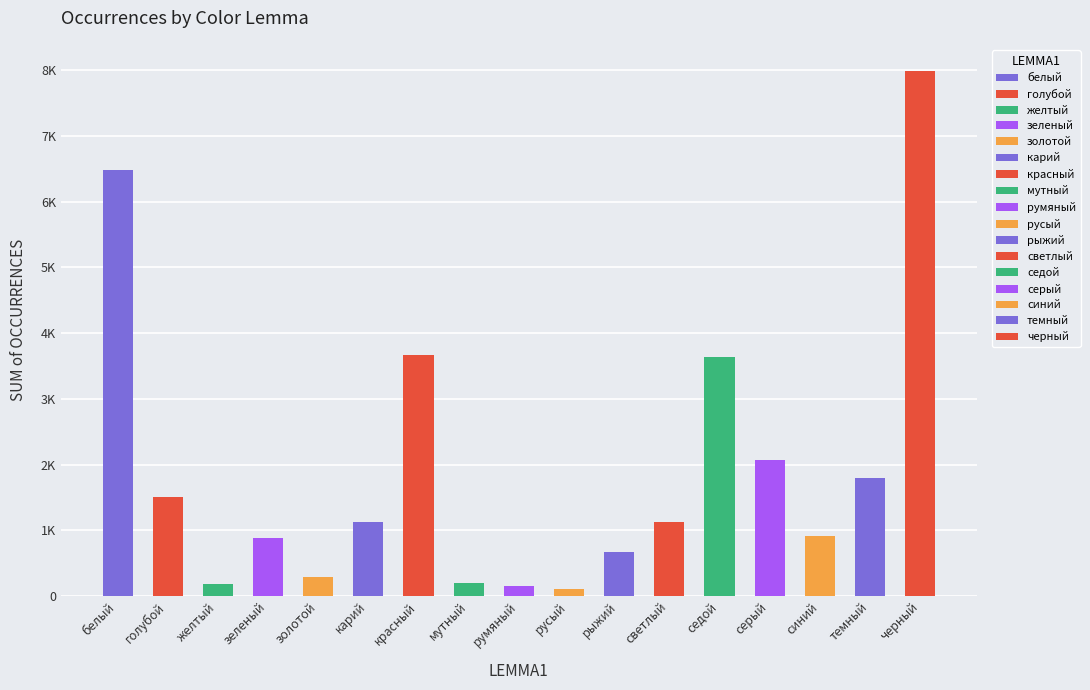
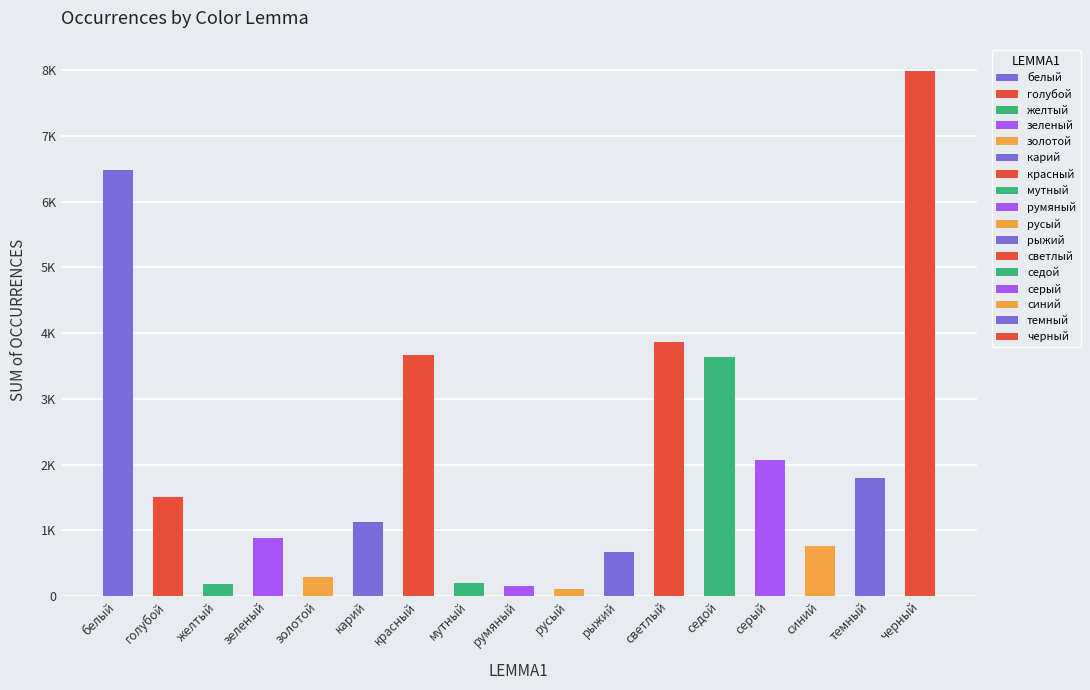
  {
    "белый": 6500,
    "голубой": 1500,
    "желтый": 200,
    "зеленый": 900,
    "золотой": 300,
    "карий": 1100,
    "красный": 3700,
    "мутный": 200,
    "румяный": 200,
    "русый": 100,
    "рыжий": 700,
-   "светлый": 1100,
+   "светлый": 3900,
    "седой": 3600,
    "серый": 2100,
-   "синий": 900,
+   "синий": 800,
    "темный": 1800,
    "черный": 8000
  }
